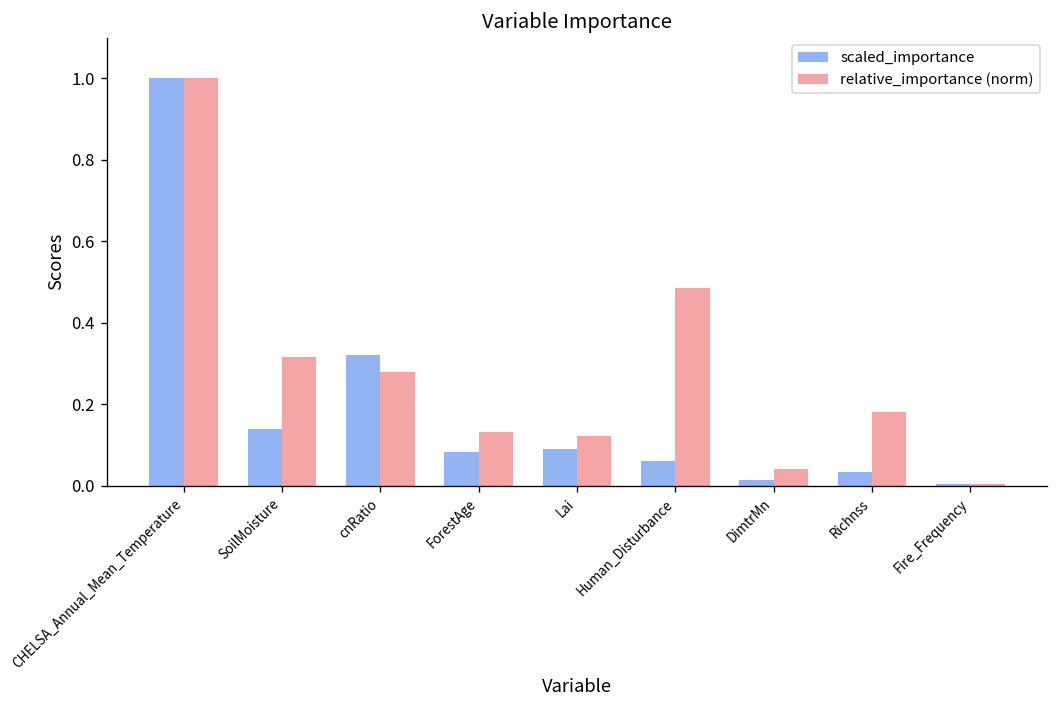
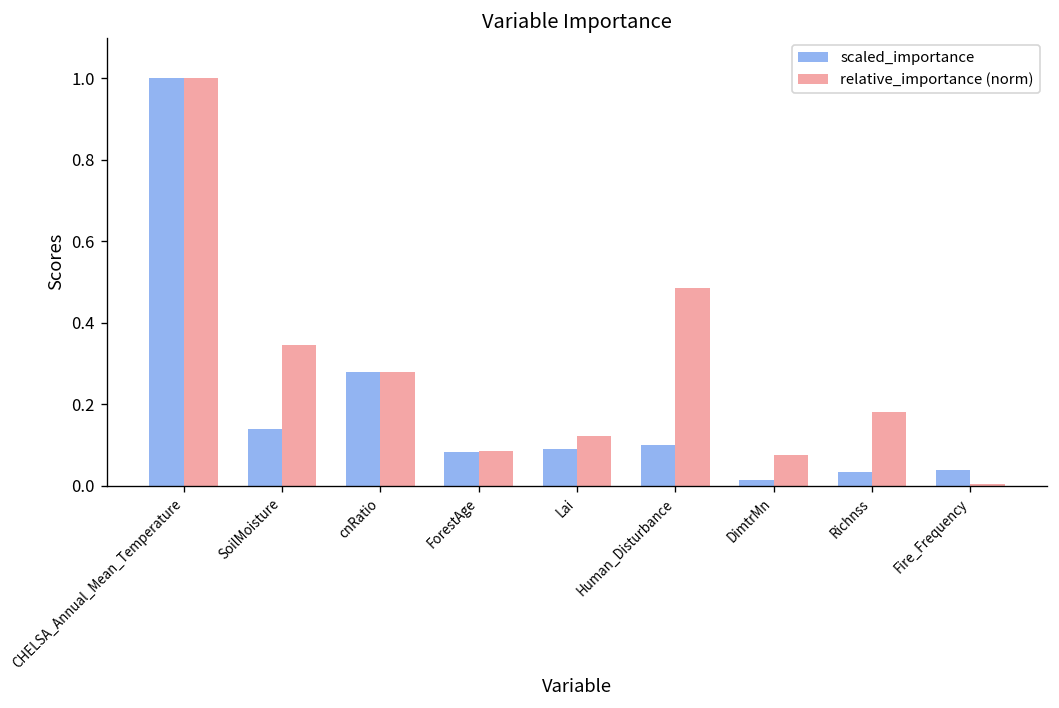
  {
    "scaled_importance": {
      "CHELSA_Annual_Mean_Temperature": 1.00,
      "SoilMoisture": 0.14,
-     "cnRatio": 0.32,
+     "cnRatio": 0.28,
      "ForestAge": 0.08,
      "Lai": 0.09,
-     "Human_Disturbance": 0.06,
+     "Human_Disturbance": 0.10,
      "DimtrMn": 0.01,
      "Richnss": 0.03,
-     "Fire_Frequency": 0.00
+     "Fire_Frequency": 0.04
    },
    "relative_importance (norm)": {
      "CHELSA_Annual_Mean_Temperature": 1.00,
-     "SoilMoisture": 0.32,
+     "SoilMoisture": 0.34,
      "cnRatio": 0.28,
-     "ForestAge": 0.13,
+     "ForestAge": 0.08,
      "Lai": 0.12,
      "Human_Disturbance": 0.49,
-     "DimtrMn": 0.04,
+     "DimtrMn": 0.08,
      "Richnss": 0.18
    }
  }
